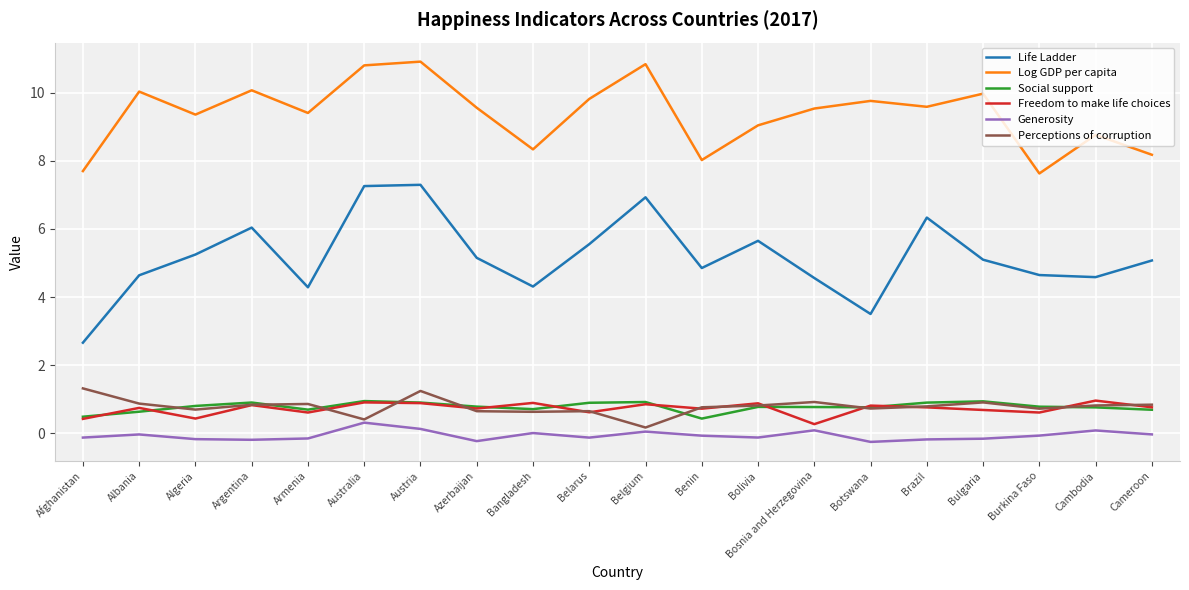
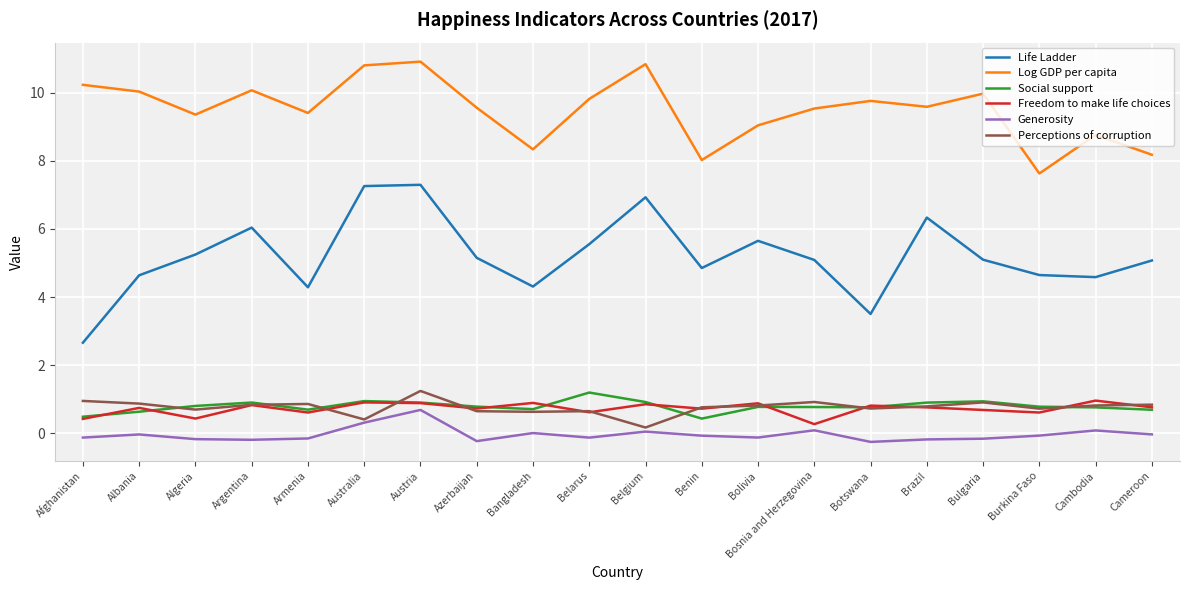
  {
    "Life Ladder": {
      "Afghanistan": 2.7,
      "Albania": 4.6,
      "Algeria": 5.2,
      "Argentina": 6.0,
      "Armenia": 4.3,
      "Australia": 7.3,
      "Austria": 7.3,
      "Azerbaijan": 5.2,
      "Bangladesh": 4.3,
      "Belarus": 5.6,
      "Belgium": 6.9,
      "Benin": 4.9,
      "Bolivia": 5.7,
-     "Bosnia and Herzegovina": 4.6,
+     "Bosnia and Herzegovina": 5.1,
      "Botswana": 3.5,
      "Brazil": 6.3,
      "Bulgaria": 5.1,
      "Burkina Faso": 4.6,
      "Cambodia": 4.6,
      "Cameroon": 5.1
    },
    "Log GDP per capita": {
-     "Afghanistan": 7.7,
+     "Afghanistan": 10.2,
      "Albania": 10.0,
      "Algeria": 9.4,
      "Argentina": 10.1,
      "Armenia": 9.4,
      "Australia": 10.8,
      "Austria": 10.9,
      "Azerbaijan": 9.6,
      "Bangladesh": 8.3,
      "Belarus": 9.8,
      "Belgium": 10.8,
      "Benin": 8.0,
      "Bolivia": 9.0,
      "Bosnia and Herzegovina": 9.5,
      "Botswana": 9.8,
      "Brazil": 9.6,
      "Burkina Faso": 7.6,
      "Cameroon": 8.2
    },
    "Social support": {
      "Albania": 0.6,
      "Algeria": 0.8,
      "Armenia": 0.7,
      "Bangladesh": 0.7,
-     "Belarus": 0.9,
+     "Belarus": 1.2,
      "Benin": 0.4,
      "Bosnia and Herzegovina": 0.8,
      "Brazil": 0.9
    },
    "Freedom to make life choices": {
      "Albania": 0.8,
      "Algeria": 0.4,
      "Armenia": 0.6,
      "Bangladesh": 0.9,
      "Bosnia and Herzegovina": 0.3,
      "Bulgaria": 0.7,
      "Burkina Faso": 0.6,
      "Cambodia": 1.0
    },
    "Generosity": {
      "Afghanistan": -0.1,
      "Albania": 0.0,
      "Algeria": -0.2,
      "Argentina": -0.2,
      "Armenia": -0.1,
      "Australia": 0.3,
-     "Austria": 0.1,
+     "Austria": 0.7,
      "Azerbaijan": -0.2,
      "Bangladesh": 0.0,
      "Belarus": -0.1,
      "Belgium": 0.1,
      "Benin": -0.1,
      "Bolivia": -0.1,
      "Bosnia and Herzegovina": 0.1,
      "Botswana": -0.2,
      "Brazil": -0.2,
      "Bulgaria": -0.2,
      "Burkina Faso": -0.1,
      "Cambodia": 0.1,
      "Cameroon": 0.0
    },
    "Perceptions of corruption": {
-     "Afghanistan": 1.3,
+     "Afghanistan": 1.0,
      "Albania": 0.9,
      "Algeria": 0.7,
      "Armenia": 0.9,
      "Australia": 0.4,
      "Austria": 1.2,
      "Azerbaijan": 0.7,
      "Bangladesh": 0.6,
      "Belgium": 0.2,
      "Bosnia and Herzegovina": 0.9,
      "Cameroon": 0.8
    }
  }
